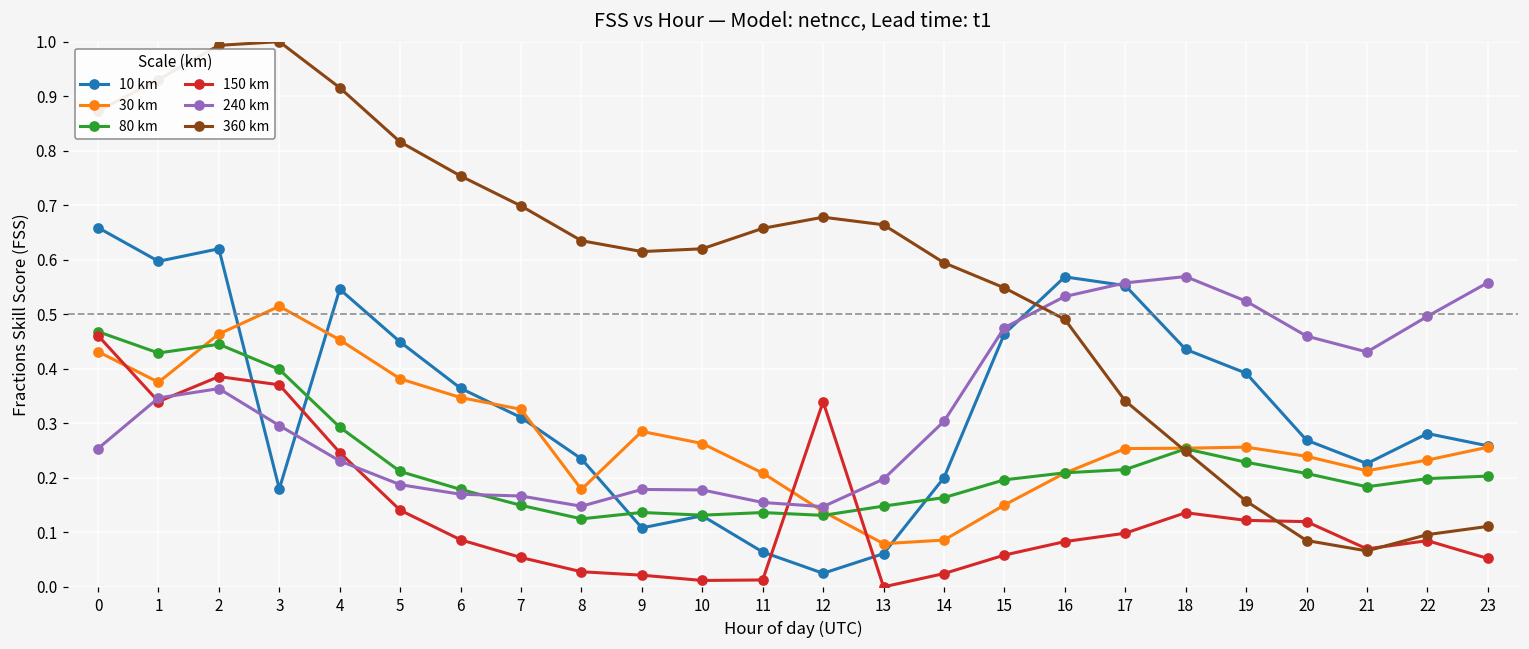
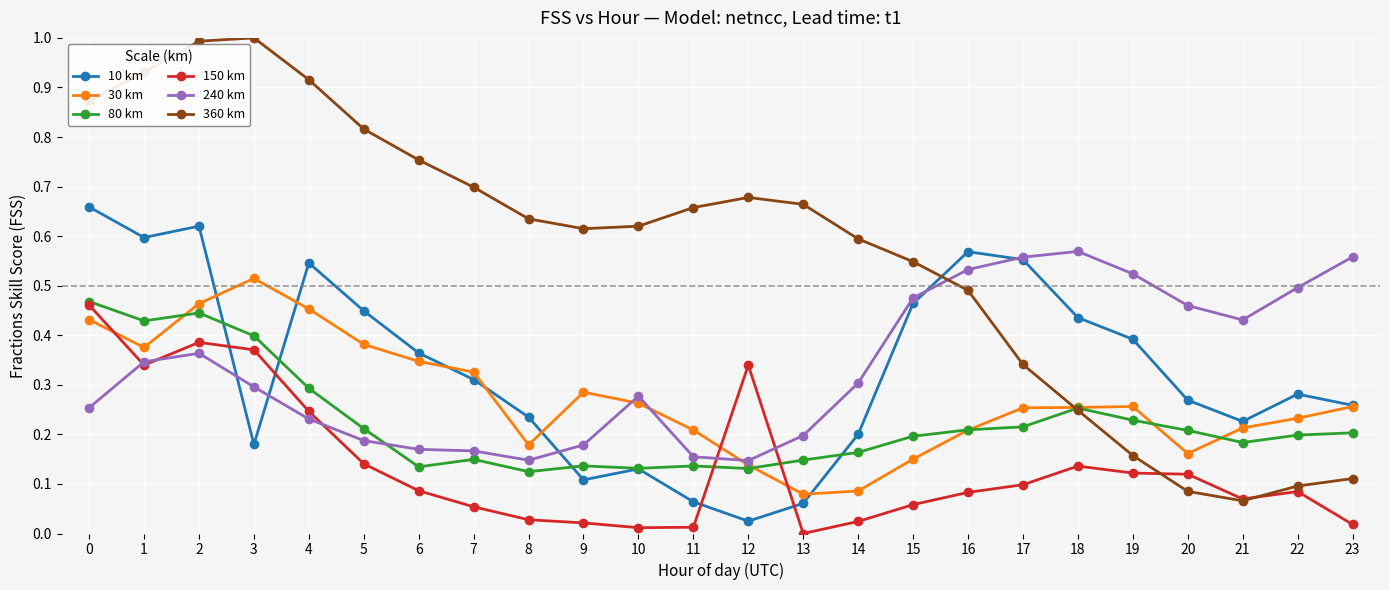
  {
    "10 km": {
      "0": 0.66,
      "1": 0.60,
      "2": 0.62,
      "3": 0.18,
      "4": 0.55,
      "5": 0.45,
      "6": 0.36,
      "7": 0.31,
      "8": 0.23,
      "9": 0.11,
      "11": 0.06,
      "12": 0.02,
      "13": 0.06,
      "14": 0.20,
      "15": 0.46,
      "16": 0.57,
      "18": 0.44,
      "19": 0.39,
      "20": 0.27,
      "21": 0.23,
      "22": 0.28
    },
    "30 km": {
      "0": 0.43,
      "1": 0.38,
      "2": 0.46,
      "3": 0.51,
      "4": 0.45,
      "5": 0.38,
      "6": 0.35,
      "7": 0.33,
      "8": 0.18,
      "9": 0.29,
      "10": 0.26,
      "11": 0.21,
      "12": 0.14,
      "13": 0.08,
      "14": 0.09,
      "15": 0.15,
      "17": 0.25,
      "19": 0.26,
-     "20": 0.24,
+     "20": 0.16,
      "21": 0.21,
      "22": 0.23
    },
    "80 km": {
      "0": 0.47,
      "1": 0.43,
      "2": 0.44,
      "3": 0.40,
      "4": 0.29,
      "5": 0.21,
-     "6": 0.18,
+     "6": 0.13,
      "7": 0.15,
      "8": 0.12,
      "9": 0.14,
      "11": 0.14,
      "12": 0.13,
      "13": 0.15,
      "14": 0.16,
      "15": 0.20,
      "17": 0.22,
      "19": 0.23,
      "20": 0.21,
      "21": 0.18,
      "22": 0.20,
      "23": 0.20
    },
    "150 km": {
      "0": 0.46,
      "1": 0.34,
      "2": 0.39,
      "3": 0.37,
      "4": 0.25,
      "5": 0.14,
      "6": 0.09,
      "7": 0.05,
      "8": 0.03,
      "9": 0.02,
      "10": 0.01,
      "11": 0.01,
      "12": 0.34,
      "13": 0.00,
      "14": 0.02,
      "15": 0.06,
      "16": 0.08,
      "17": 0.10,
      "18": 0.14,
      "19": 0.12,
      "20": 0.12,
      "22": 0.08,
-     "23": 0.05
+     "23": 0.02
    },
    "240 km": {
      "0": 0.25,
      "1": 0.35,
      "2": 0.36,
      "3": 0.30,
      "4": 0.23,
      "5": 0.19,
      "6": 0.17,
      "7": 0.17,
      "8": 0.15,
      "9": 0.18,
-     "10": 0.18,
+     "10": 0.28,
      "11": 0.15,
      "12": 0.15,
      "13": 0.20,
      "14": 0.30,
      "15": 0.48,
      "16": 0.53,
      "18": 0.57,
      "19": 0.52,
      "20": 0.46,
      "21": 0.43,
      "22": 0.50,
      "23": 0.56
    },
    "360 km": {
      "2": 0.99,
      "3": 1.00,
      "4": 0.92,
      "5": 0.82,
      "6": 0.75,
      "7": 0.70,
      "8": 0.63,
      "9": 0.61,
      "10": 0.62,
      "11": 0.66,
      "12": 0.68,
      "13": 0.66,
      "14": 0.59,
      "15": 0.55,
      "16": 0.49,
      "17": 0.34,
      "19": 0.16,
      "20": 0.09,
      "22": 0.10,
      "23": 0.11
    }
  }
